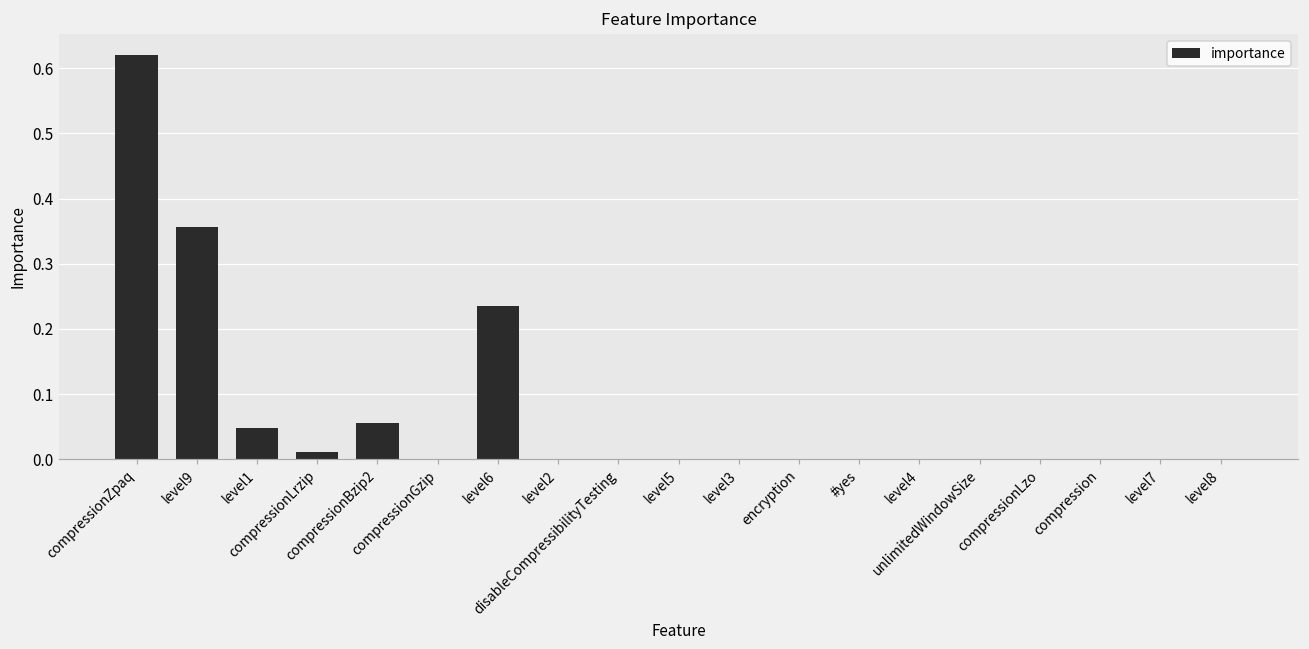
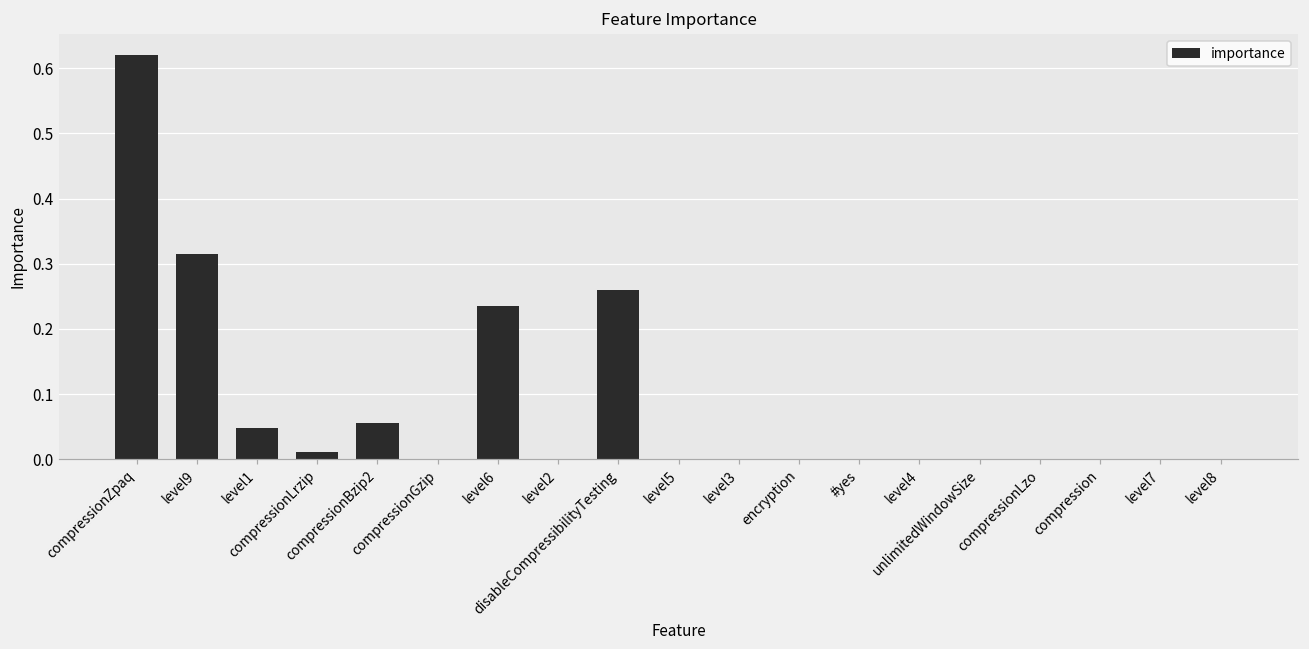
  {
    "compressionZpaq": 0.62,
-   "level9": 0.36,
+   "level9": 0.32,
    "level1": 0.05,
    "compressionLrzip": 0.01,
    "compressionBzip2": 0.06,
    "level6": 0.24,
-   "disableCompressibilityTesting": 0.00
+   "disableCompressibilityTesting": 0.26
  }
